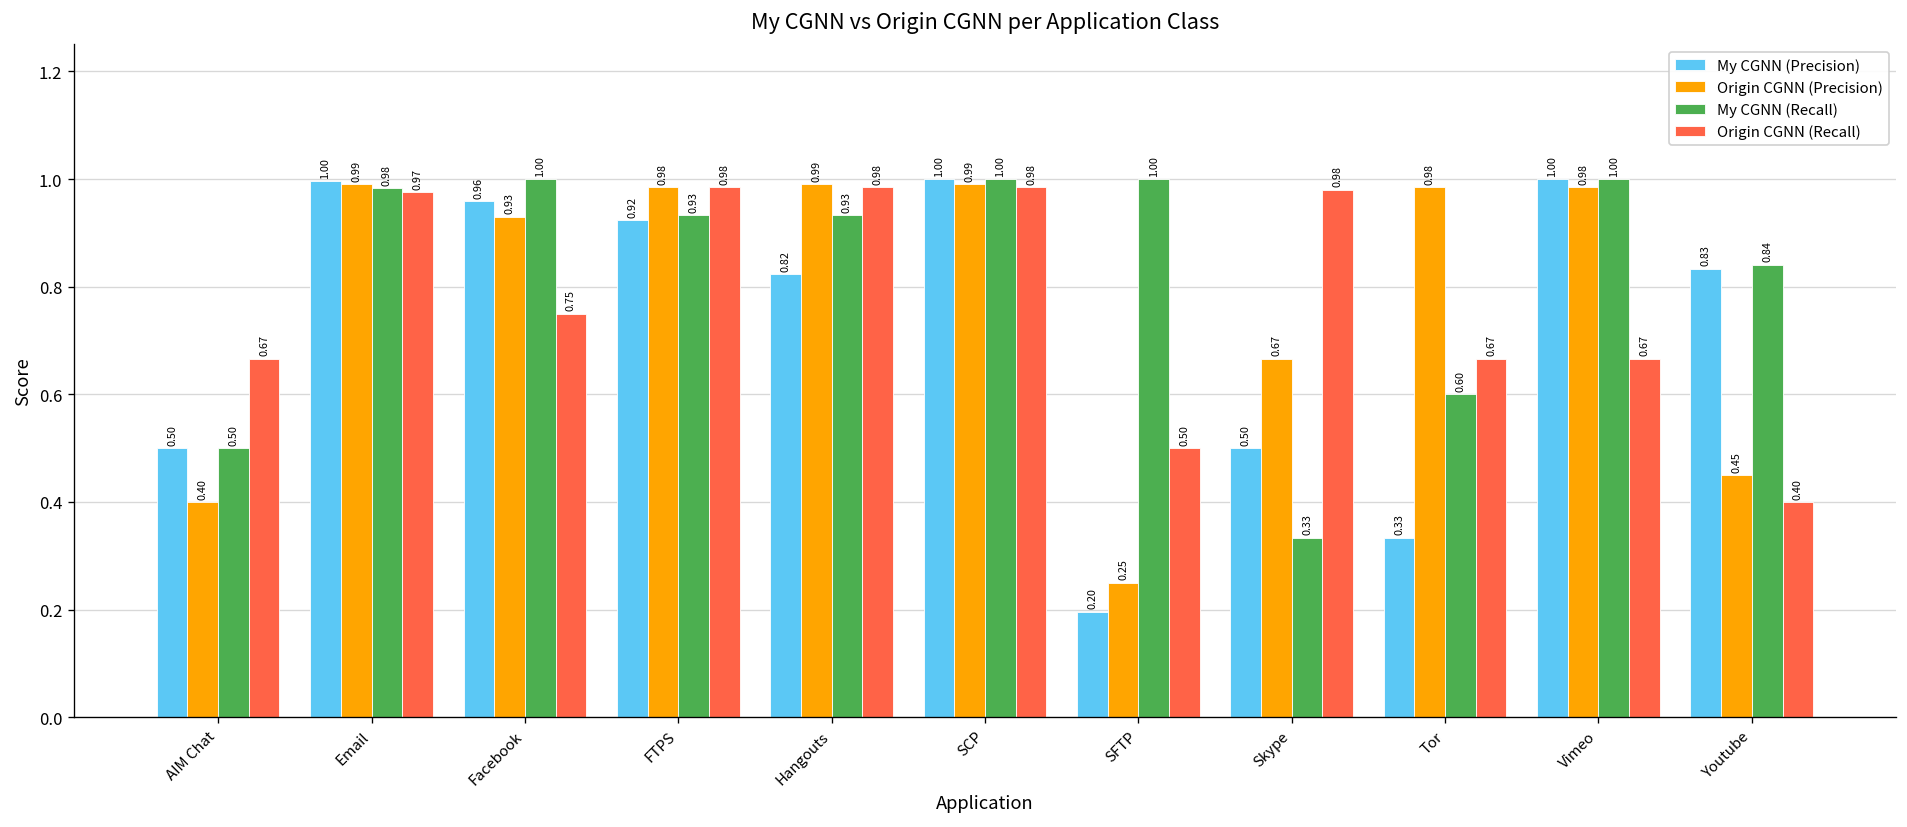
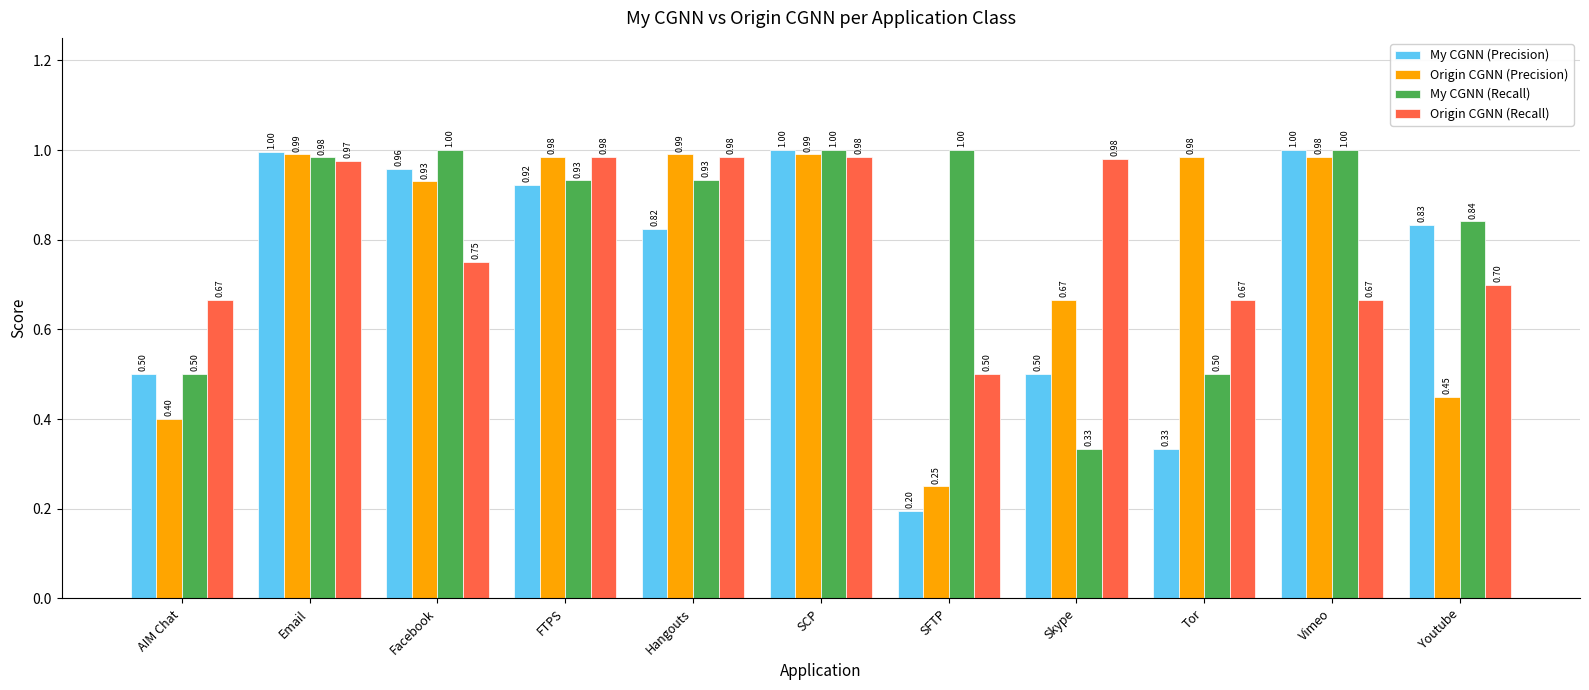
  {
    "My CGNN (Precision)": {
      "AIM Chat": 0.50,
      "Email": 1.00,
      "Facebook": 0.96,
      "FTPS": 0.92,
      "Hangouts": 0.82,
      "SCP": 1.00,
      "SFTP": 0.20,
      "Skype": 0.50,
      "Tor": 0.33,
      "Vimeo": 1.00,
      "Youtube": 0.83
    },
    "Origin CGNN (Precision)": {
      "AIM Chat": 0.40,
      "Email": 0.99,
      "Facebook": 0.93,
      "FTPS": 0.98,
      "Hangouts": 0.99,
      "SCP": 0.99,
      "SFTP": 0.25,
      "Skype": 0.67,
      "Tor": 0.98,
      "Vimeo": 0.98,
      "Youtube": 0.45
    },
    "My CGNN (Recall)": {
      "AIM Chat": 0.50,
      "Email": 0.98,
      "Facebook": 1.00,
      "FTPS": 0.93,
      "Hangouts": 0.93,
      "SCP": 1.00,
      "SFTP": 1.00,
      "Skype": 0.33,
-     "Tor": 0.60,
+     "Tor": 0.50,
      "Vimeo": 1.00,
      "Youtube": 0.84
    },
    "Origin CGNN (Recall)": {
      "AIM Chat": 0.67,
      "Email": 0.97,
      "Facebook": 0.75,
      "FTPS": 0.98,
      "Hangouts": 0.98,
      "SCP": 0.98,
      "SFTP": 0.50,
      "Skype": 0.98,
      "Tor": 0.67,
      "Vimeo": 0.67,
-     "Youtube": 0.40
+     "Youtube": 0.70
    }
  }
